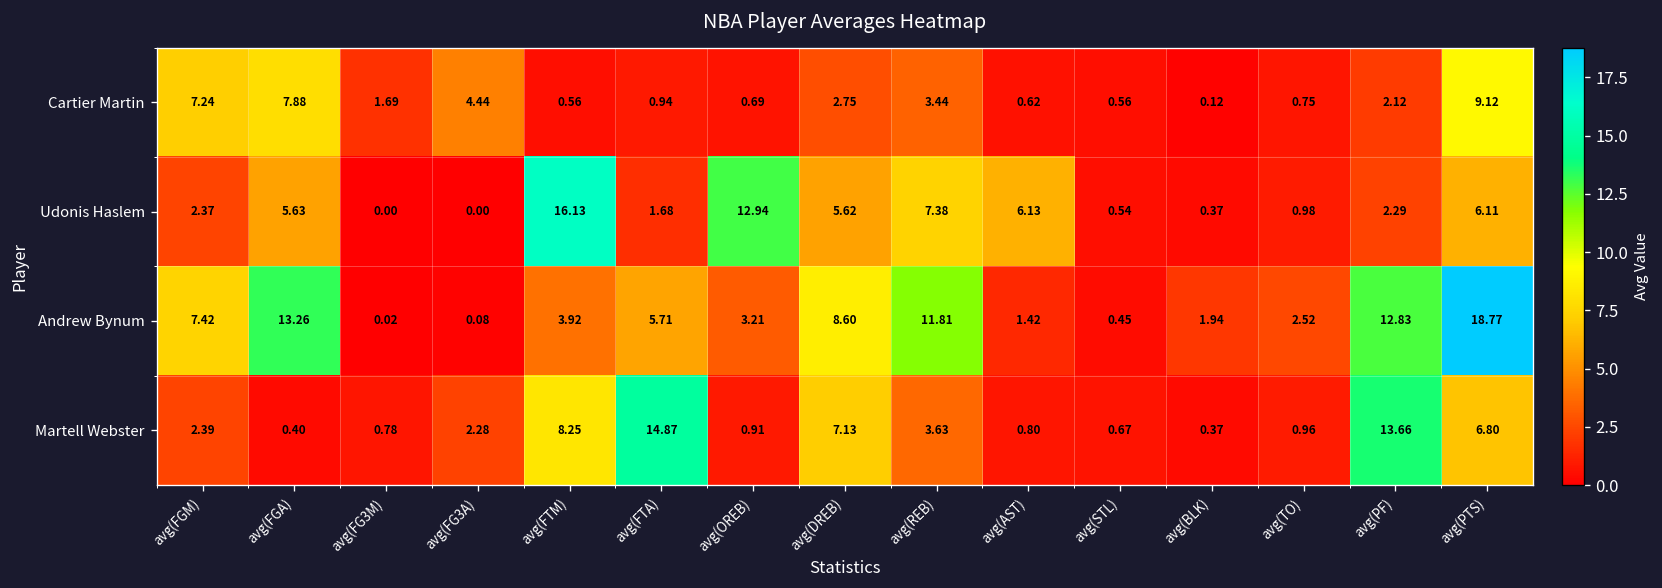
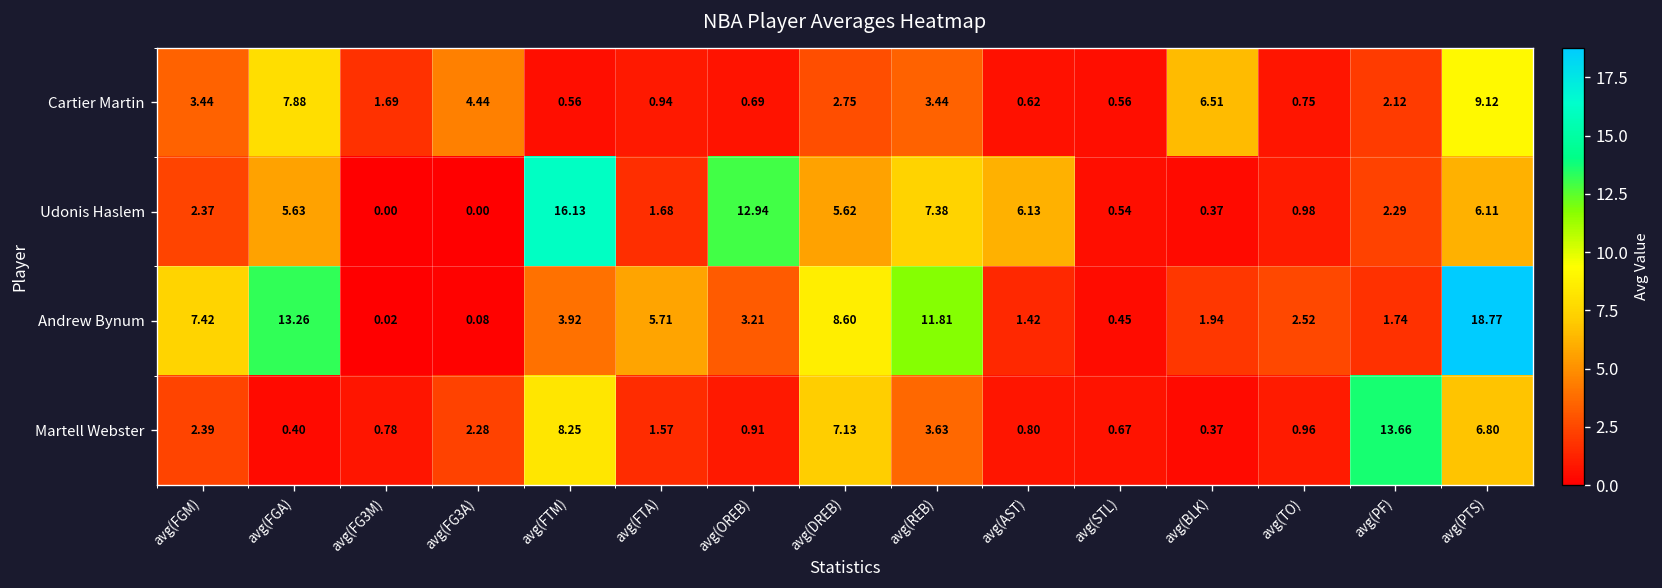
  {
    "Cartier Martin": {
-     "avg(FGM)": 7.24,
+     "avg(FGM)": 3.44,
      "avg(FGA)": 7.88,
      "avg(FG3M)": 1.69,
      "avg(FG3A)": 4.44,
      "avg(FTM)": 0.56,
      "avg(FTA)": 0.94,
      "avg(OREB)": 0.69,
      "avg(DREB)": 2.75,
      "avg(REB)": 3.44,
      "avg(AST)": 0.62,
      "avg(STL)": 0.56,
-     "avg(BLK)": 0.12,
+     "avg(BLK)": 6.51,
      "avg(TO)": 0.75,
      "avg(PF)": 2.12,
      "avg(PTS)": 9.12
    },
    "Udonis Haslem": {
      "avg(FGM)": 2.37,
      "avg(FGA)": 5.63,
      "avg(FG3M)": 0.00,
      "avg(FG3A)": 0.00,
      "avg(FTM)": 16.13,
      "avg(FTA)": 1.68,
      "avg(OREB)": 12.94,
      "avg(DREB)": 5.62,
      "avg(REB)": 7.38,
      "avg(AST)": 6.13,
      "avg(STL)": 0.54,
      "avg(BLK)": 0.37,
      "avg(TO)": 0.98,
      "avg(PF)": 2.29,
      "avg(PTS)": 6.11
    },
    "Andrew Bynum": {
      "avg(FGM)": 7.42,
      "avg(FGA)": 13.26,
      "avg(FG3M)": 0.02,
      "avg(FG3A)": 0.08,
      "avg(FTM)": 3.92,
      "avg(FTA)": 5.71,
      "avg(OREB)": 3.21,
      "avg(DREB)": 8.60,
      "avg(REB)": 11.81,
      "avg(AST)": 1.42,
      "avg(STL)": 0.45,
      "avg(BLK)": 1.94,
      "avg(TO)": 2.52,
-     "avg(PF)": 12.83,
+     "avg(PF)": 1.74,
      "avg(PTS)": 18.77
    },
    "Martell Webster": {
      "avg(FGM)": 2.39,
      "avg(FGA)": 0.40,
      "avg(FG3M)": 0.78,
      "avg(FG3A)": 2.28,
      "avg(FTM)": 8.25,
-     "avg(FTA)": 14.87,
+     "avg(FTA)": 1.57,
      "avg(OREB)": 0.91,
      "avg(DREB)": 7.13,
      "avg(REB)": 3.63,
      "avg(AST)": 0.80,
      "avg(STL)": 0.67,
      "avg(BLK)": 0.37,
      "avg(TO)": 0.96,
      "avg(PF)": 13.66,
      "avg(PTS)": 6.80
    }
  }
